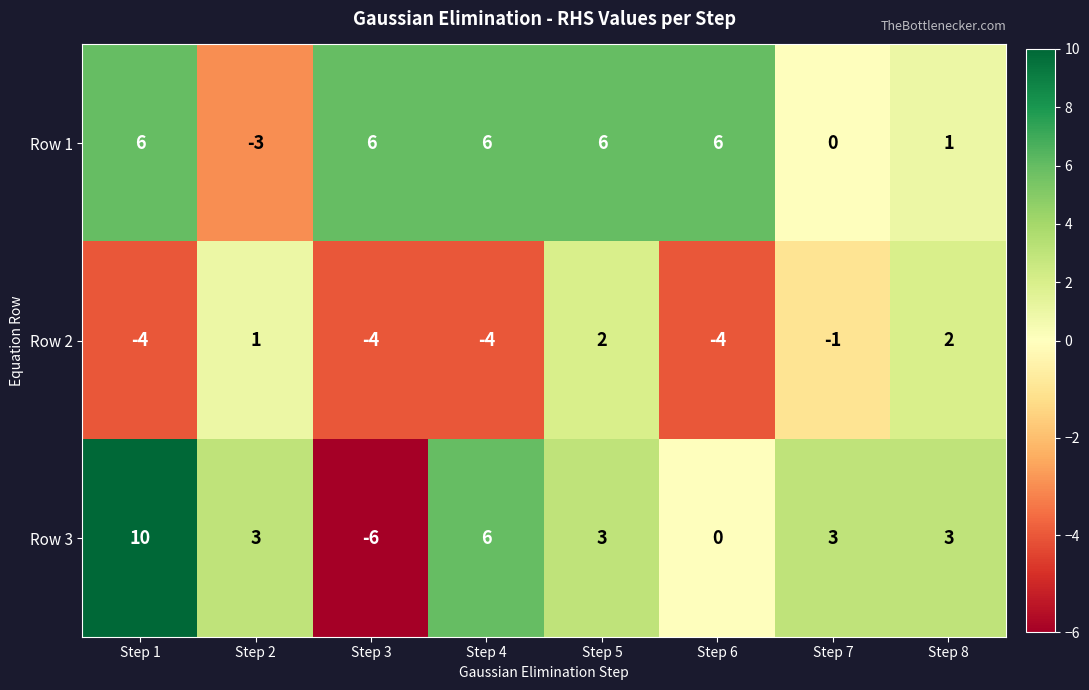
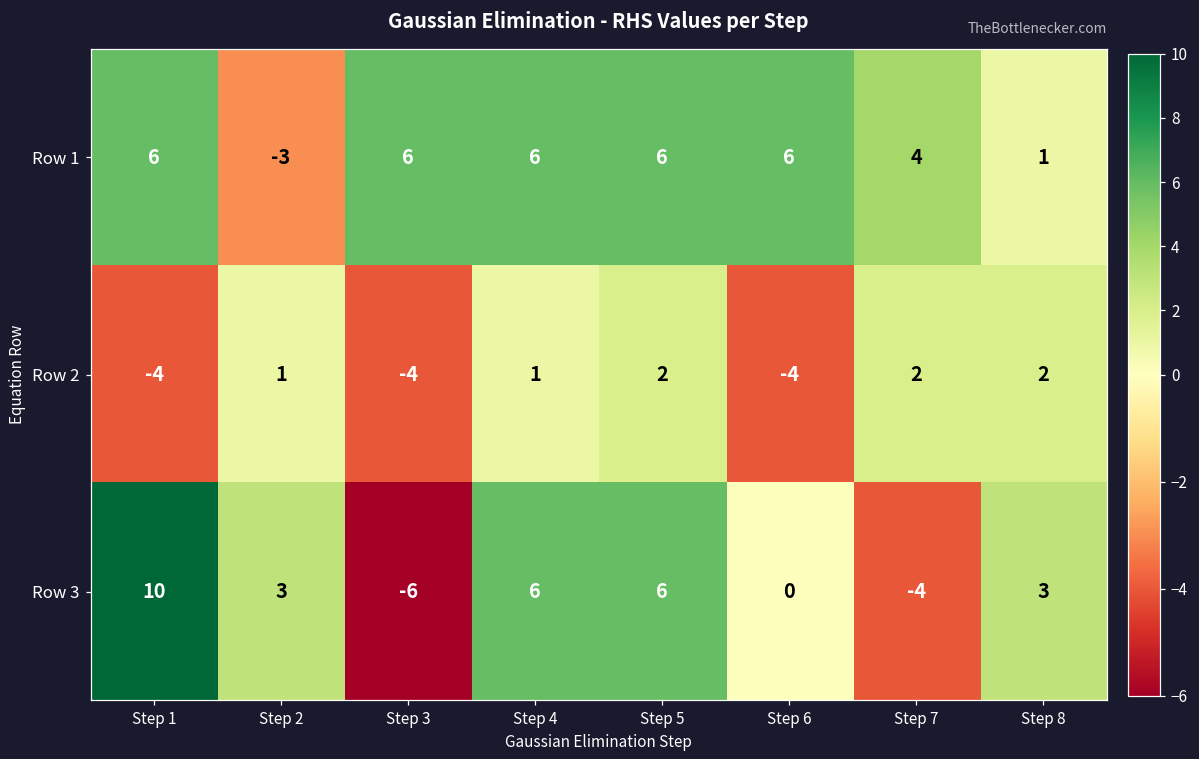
  {
    "Row 1": {
      "Step 1": 6,
      "Step 2": -3,
      "Step 3": 6,
      "Step 4": 6,
      "Step 5": 6,
      "Step 6": 6,
-     "Step 7": 0,
+     "Step 7": 4,
      "Step 8": 1
    },
    "Row 2": {
      "Step 1": -4,
      "Step 2": 1,
      "Step 3": -4,
-     "Step 4": -4,
+     "Step 4": 1,
      "Step 5": 2,
      "Step 6": -4,
-     "Step 7": -1,
+     "Step 7": 2,
      "Step 8": 2
    },
    "Row 3": {
      "Step 1": 10,
      "Step 2": 3,
      "Step 3": -6,
      "Step 4": 6,
-     "Step 5": 3,
+     "Step 5": 6,
      "Step 6": 0,
-     "Step 7": 3,
+     "Step 7": -4,
      "Step 8": 3
    }
  }
